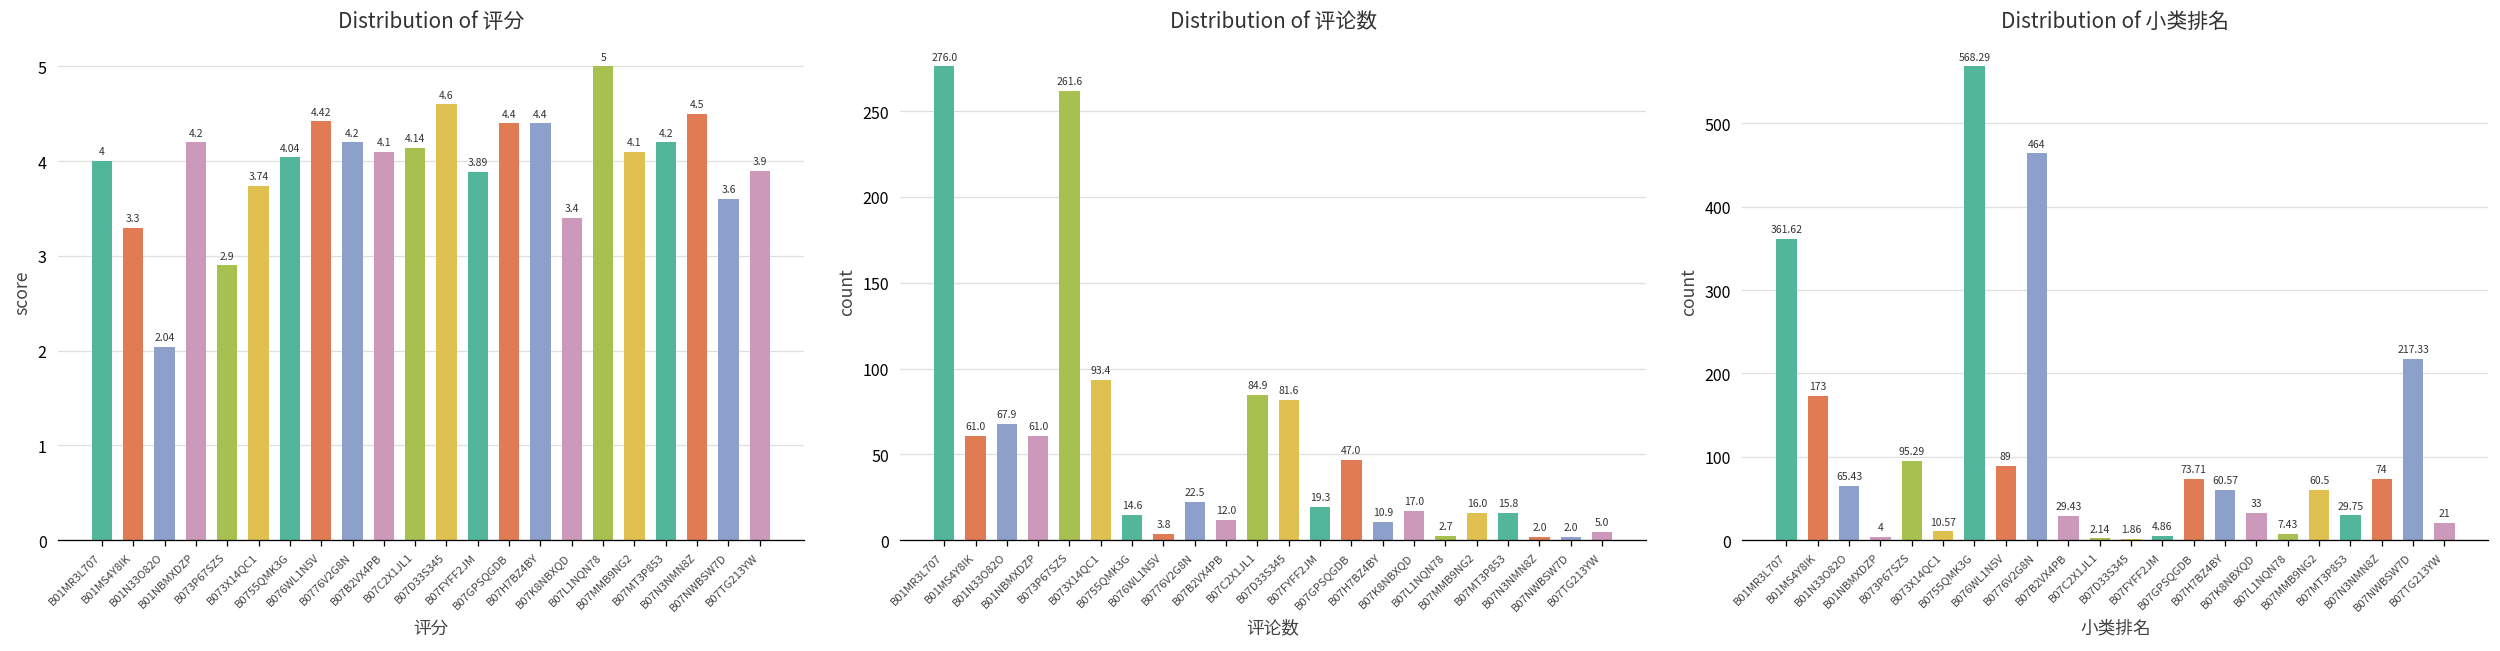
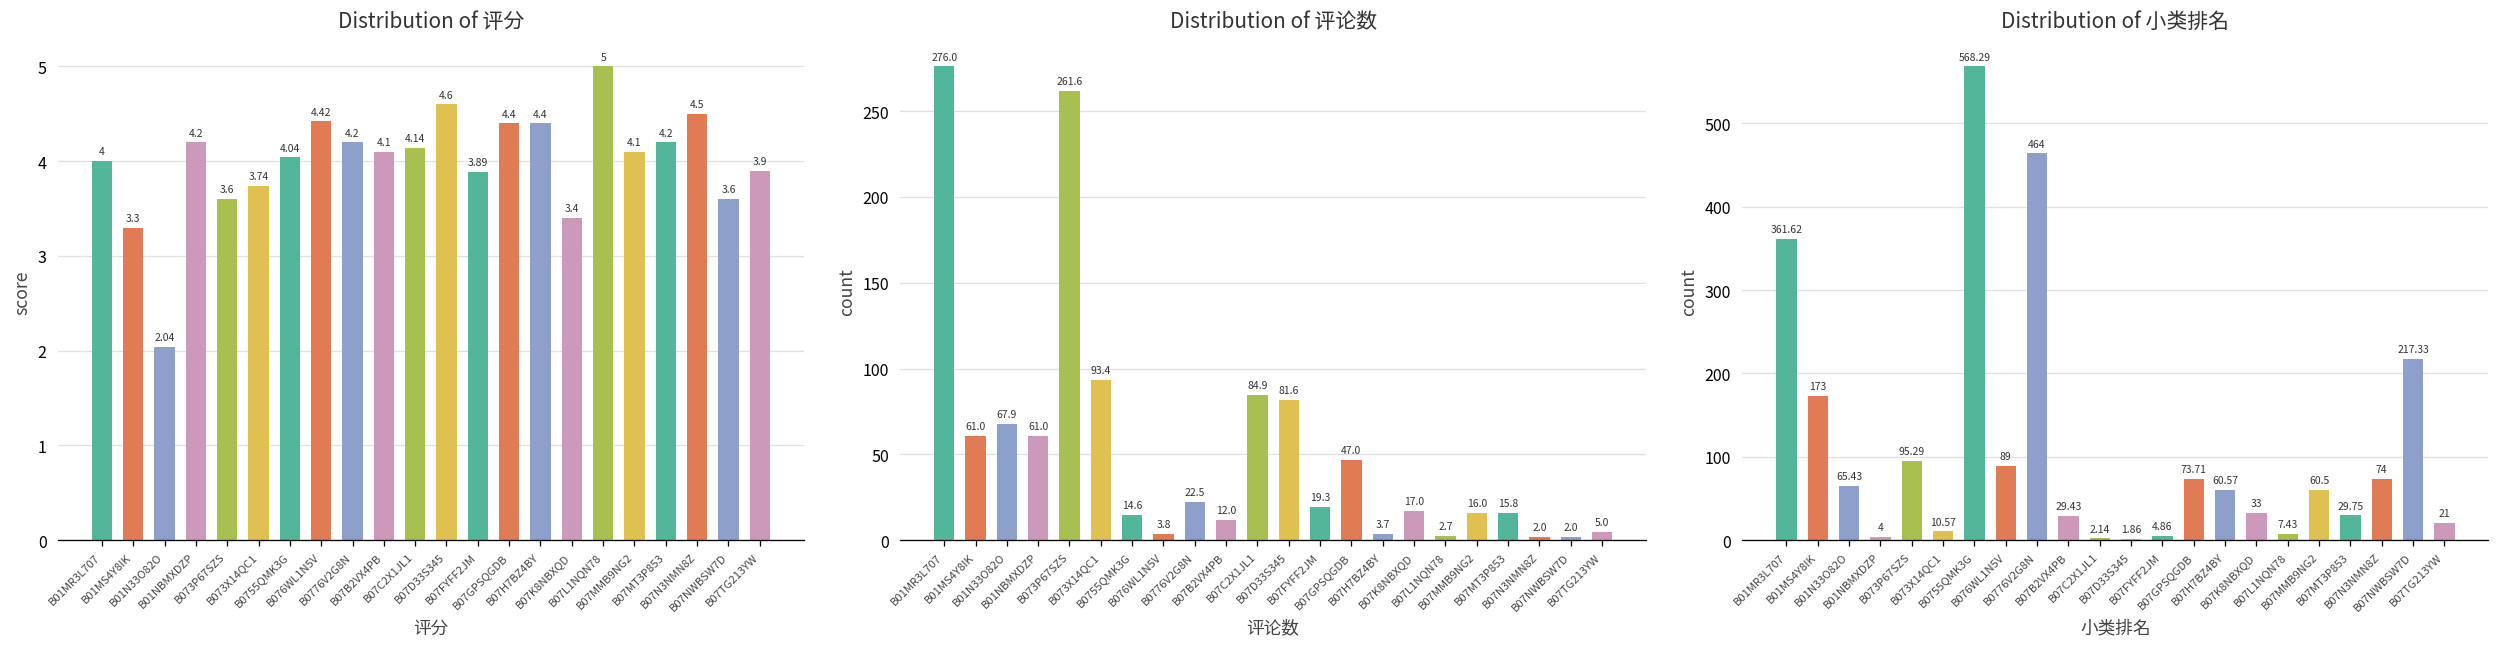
  {
    "Distribution of 评分": {
      "B01MR3L707": 4,
      "B01MS4Y8IK": 3.3,
      "B01N33O82O": 2.04,
      "B01NBMXDZP": 4.2,
-     "B073P67SZS": 2.9,
+     "B073P67SZS": 3.6,
      "B073X14QC1": 3.74,
      "B0755QMK3G": 4.04,
      "B076WL1N5V": 4.42,
      "B0776V2G8N": 4.2,
      "B07B2VX4PB": 4.1,
      "B07C2X1JL1": 4.14,
      "B07D33S345": 4.6,
      "B07FYFF2JM": 3.89,
      "B07GPSQGDB": 4.4,
      "B07H7BZ4BY": 4.4,
      "B07K8NBXQD": 3.4,
      "B07L1NQN78": 5,
      "B07MMB9NG2": 4.1,
      "B07MT3P853": 4.2,
      "B07N3NMN8Z": 4.5,
      "B07NWBSW7D": 3.6,
      "B07TG213YW": 3.9
    },
    "Distribution of 评论数": {
      "B01MR3L707": 276.0,
      "B01MS4Y8IK": 61.0,
      "B01N33O82O": 67.9,
      "B01NBMXDZP": 61.0,
      "B073P67SZS": 261.6,
      "B073X14QC1": 93.4,
      "B0755QMK3G": 14.6,
      "B076WL1N5V": 3.8,
      "B0776V2G8N": 22.5,
      "B07B2VX4PB": 12.0,
      "B07C2X1JL1": 84.9,
      "B07D33S345": 81.6,
      "B07FYFF2JM": 19.3,
      "B07GPSQGDB": 47.0,
-     "B07H7BZ4BY": 10.9,
+     "B07H7BZ4BY": 3.7,
      "B07K8NBXQD": 17.0,
      "B07L1NQN78": 2.7,
      "B07MMB9NG2": 16.0,
      "B07MT3P853": 15.8,
      "B07N3NMN8Z": 2.0,
      "B07NWBSW7D": 2.0,
      "B07TG213YW": 5.0
    },
    "Distribution of 小类排名": {
      "B01MR3L707": 361.62,
      "B01MS4Y8IK": 173,
      "B01N33O82O": 65.43,
      "B01NBMXDZP": 4,
      "B073P67SZS": 95.29,
      "B073X14QC1": 10.57,
      "B0755QMK3G": 568.29,
      "B076WL1N5V": 89,
      "B0776V2G8N": 464,
      "B07B2VX4PB": 29.43,
      "B07C2X1JL1": 2.14,
      "B07D33S345": 1.86,
      "B07FYFF2JM": 4.86,
      "B07GPSQGDB": 73.71,
      "B07H7BZ4BY": 60.57,
      "B07K8NBXQD": 33,
      "B07L1NQN78": 7.43,
      "B07MMB9NG2": 60.5,
      "B07MT3P853": 29.75,
      "B07N3NMN8Z": 74,
      "B07NWBSW7D": 217.33,
      "B07TG213YW": 21
    }
  }
